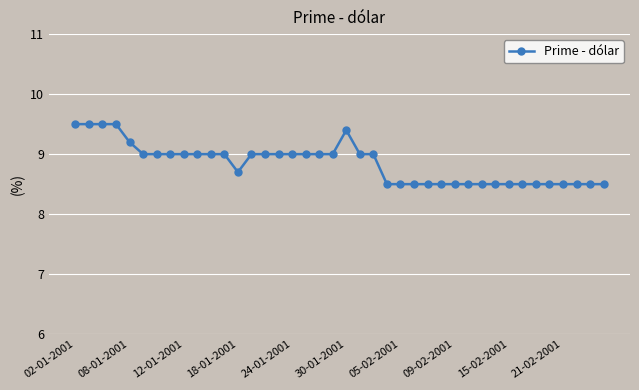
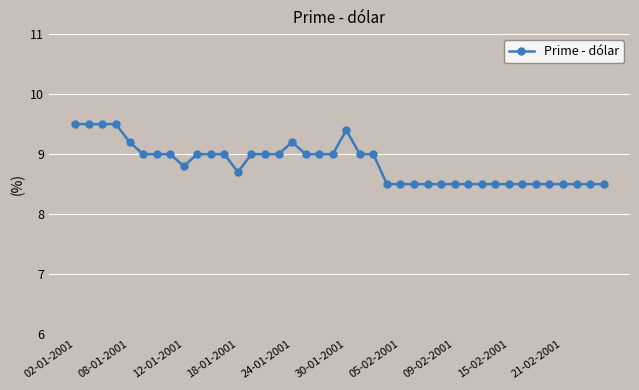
  {
    "02-01-2001": 9.5,
    "08-01-2001": 9.2,
-   "12-01-2001": 9.0,
+   "12-01-2001": 8.8,
    "18-01-2001": 8.7,
-   "24-01-2001": 9.0,
+   "24-01-2001": 9.2,
    "30-01-2001": 9.4,
    "05-02-2001": 8.5,
    "09-02-2001": 8.5,
    "15-02-2001": 8.5,
    "21-02-2001": 8.5
  }
